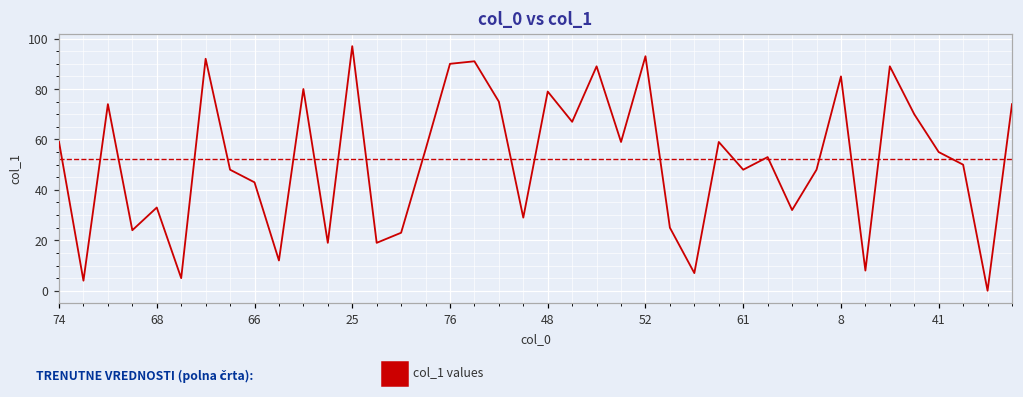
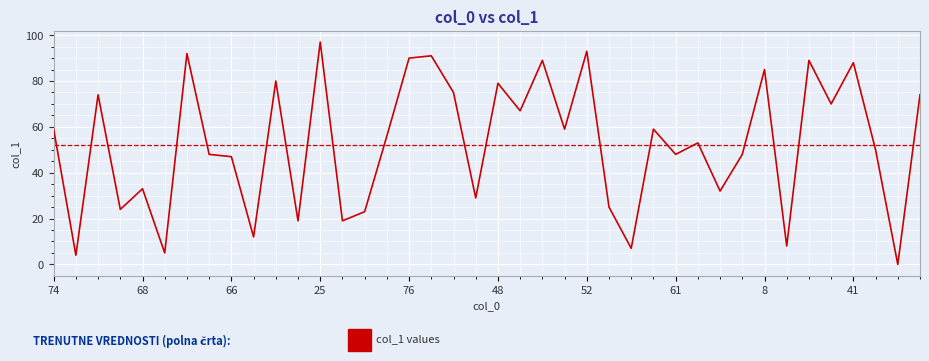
  {
    "74": 59,
    "68": 33,
-   "66": 43,
+   "66": 47,
    "76": 90,
    "48": 79,
    "52": 93,
    "61": 48,
    "8": 85,
-   "41": 55
+   "41": 88
  }
